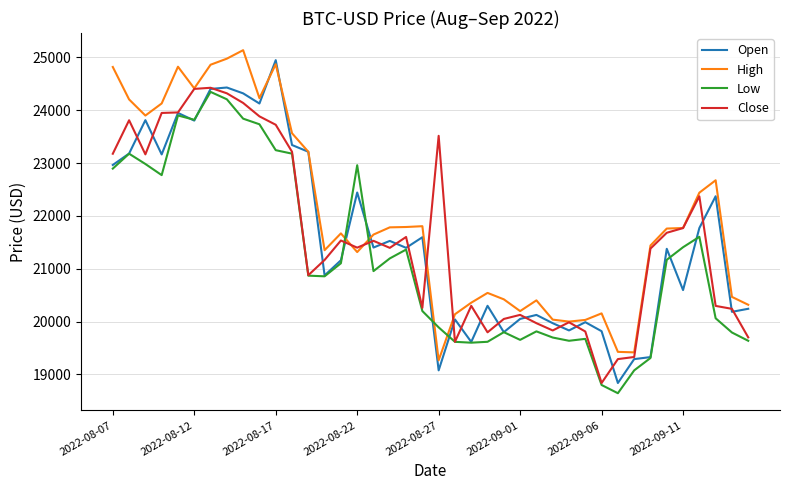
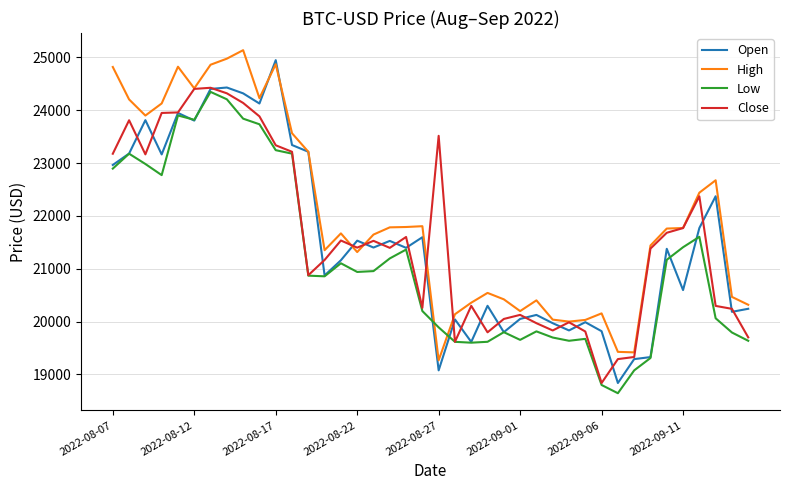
  {
    "Open": {
      "2022-08-07": 23000,
      "2022-08-17": 24900,
-     "2022-08-22": 22400,
+     "2022-08-22": 21500,
      "2022-08-27": 19100,
      "2022-09-01": 20100,
      "2022-09-06": 19800,
      "2022-09-11": 20600
    },
    "High": {
      "2022-08-07": 24800,
      "2022-08-17": 24900,
      "2022-08-22": 21300,
      "2022-08-27": 19300,
      "2022-09-01": 20200,
      "2022-09-06": 20200
    },
    "Low": {
      "2022-08-07": 22900,
      "2022-08-17": 23200,
-     "2022-08-22": 23000,
+     "2022-08-22": 20900,
      "2022-08-27": 19900,
      "2022-09-01": 19700,
      "2022-09-11": 21400
    },
    "Close": {
      "2022-08-07": 23200,
-     "2022-08-17": 23700,
+     "2022-08-17": 23300,
      "2022-08-22": 21400,
      "2022-08-27": 23500,
      "2022-09-01": 20100
    }
  }
